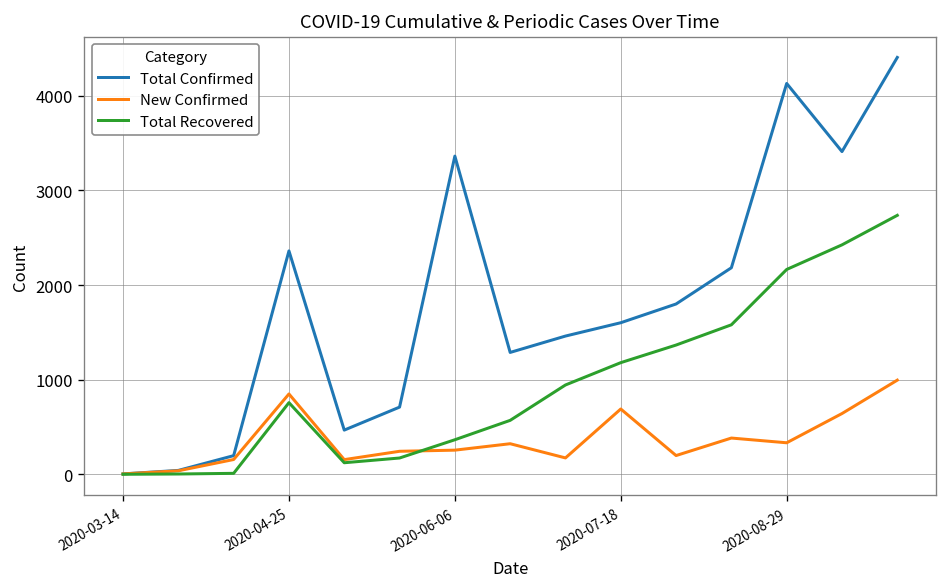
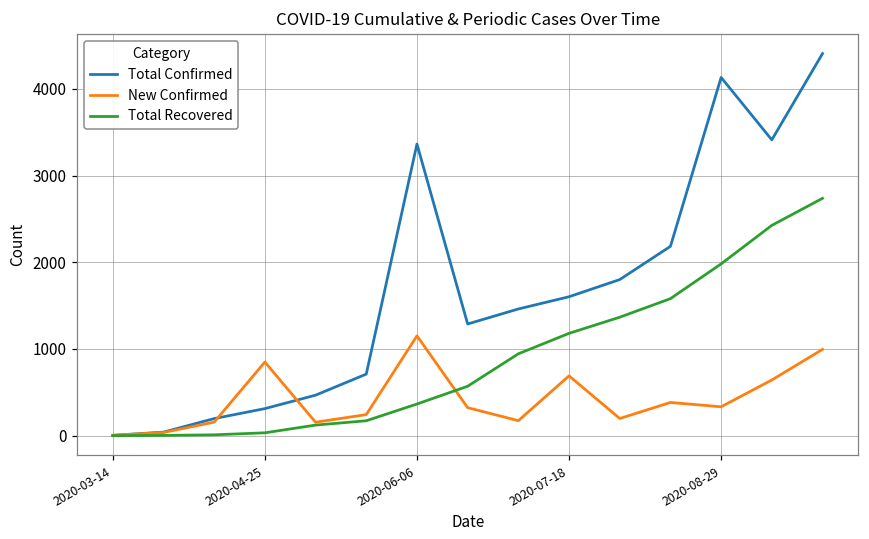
  {
    "Total Confirmed": {
-     "2020-04-25": 2400,
+     "2020-04-25": 300,
      "2020-06-06": 3400,
      "2020-07-18": 1600,
      "2020-08-29": 4100
    },
    "New Confirmed": {
      "2020-04-25": 800,
-     "2020-06-06": 300,
+     "2020-06-06": 1200,
      "2020-07-18": 700,
      "2020-08-29": 300
    },
    "Total Recovered": {
-     "2020-04-25": 800,
+     "2020-04-25": 0,
      "2020-06-06": 400,
      "2020-07-18": 1200,
-     "2020-08-29": 2200
+     "2020-08-29": 2000
    }
  }
